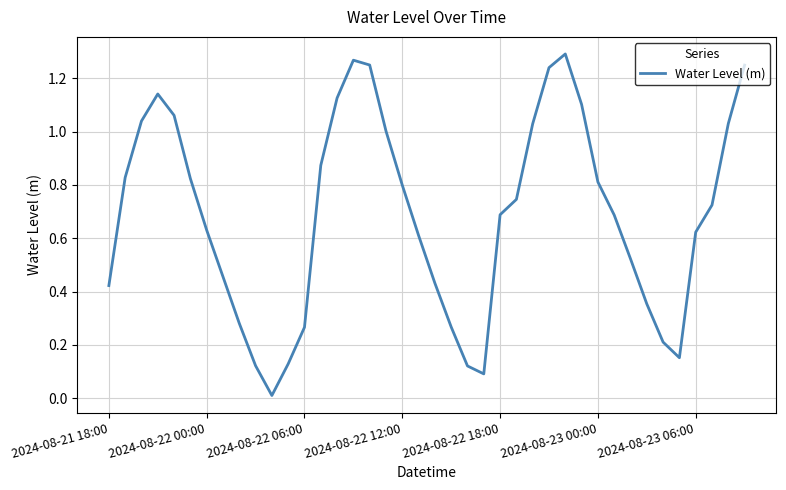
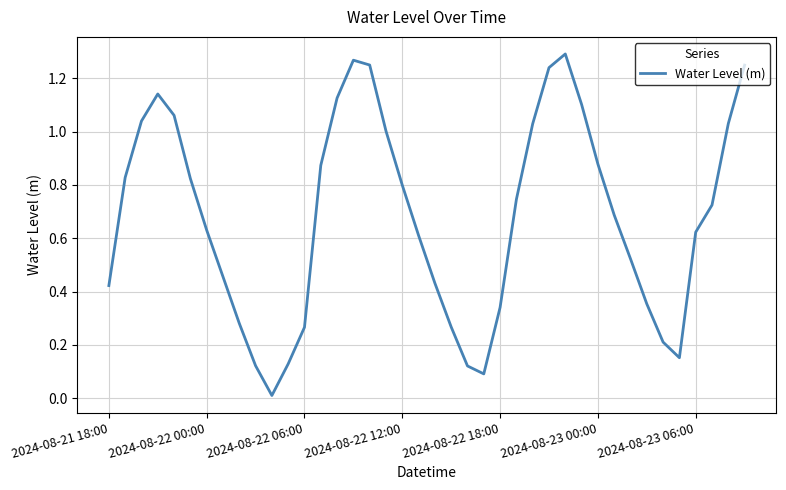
  {
    "2024-08-21 18:00": 0.42,
    "2024-08-22 00:00": 0.63,
    "2024-08-22 06:00": 0.27,
    "2024-08-22 12:00": 0.80,
-   "2024-08-22 18:00": 0.69,
-   "2024-08-23 00:00": 0.81,
+   "2024-08-22 18:00": 0.34,
+   "2024-08-23 00:00": 0.88,
    "2024-08-23 06:00": 0.62
  }
